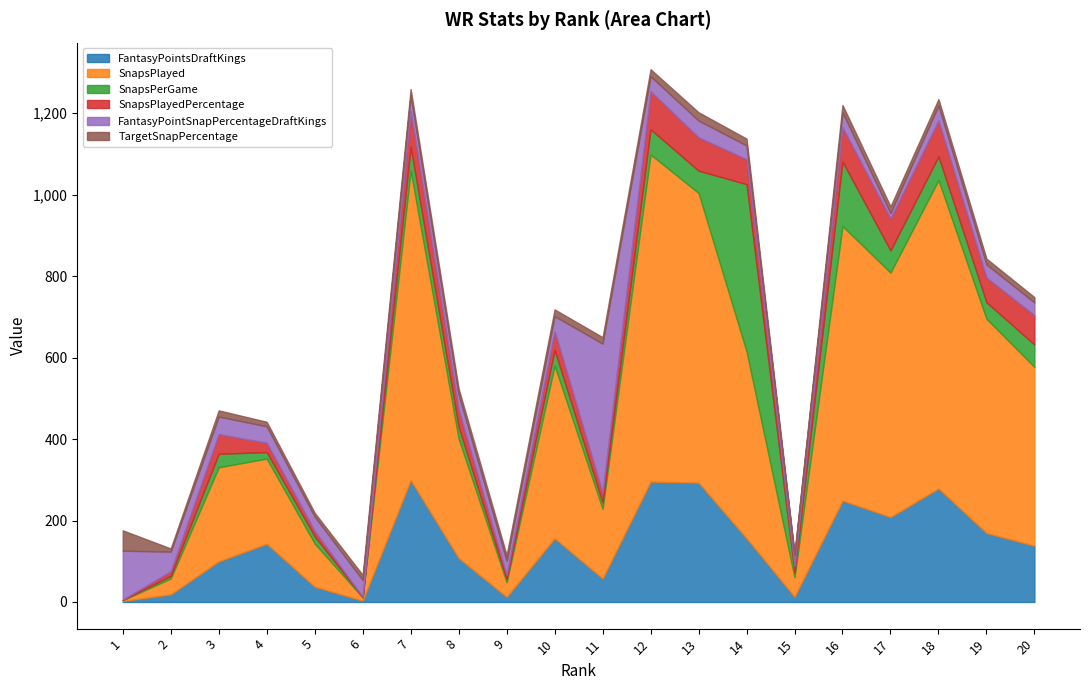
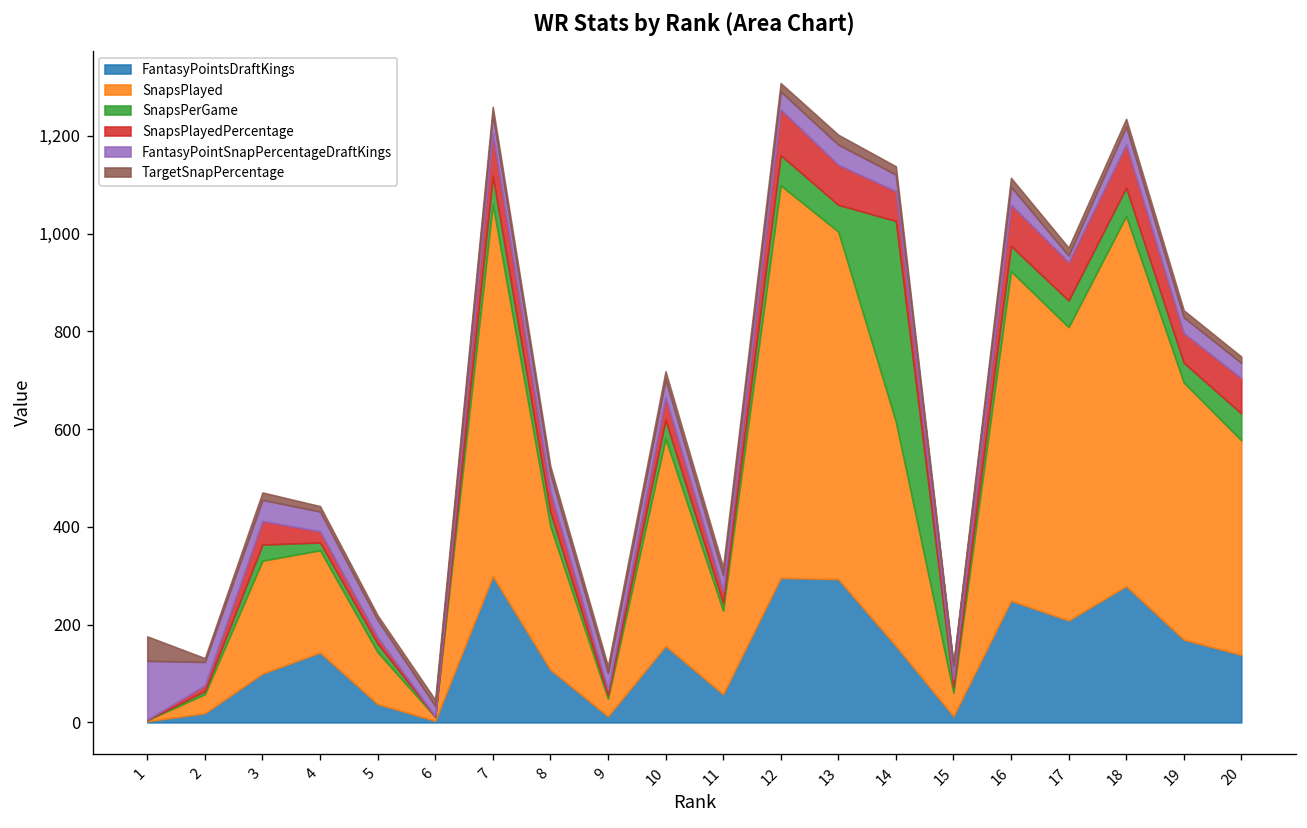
  {
    "FantasyPointsDraftKings": {
      "2": 20,
      "3": 100,
      "4": 140,
      "5": 40,
      "7": 300,
      "8": 110,
      "9": 10,
      "10": 160,
      "11": 60,
      "12": 300,
      "13": 290,
      "14": 160,
      "15": 10,
      "16": 250,
      "17": 210,
      "18": 280,
      "19": 170,
      "20": 140
    },
    "SnapsPlayed": {
      "2": 40,
      "3": 230,
      "4": 210,
      "5": 110,
      "7": 760,
      "8": 290,
      "9": 40,
      "10": 420,
      "11": 170,
      "12": 800,
      "13": 710,
      "14": 460,
      "15": 50,
      "16": 670,
      "17": 600,
      "18": 760,
      "19": 530,
      "20": 440
    },
    "SnapsPerGame": {
      "2": 10,
      "3": 30,
      "4": 20,
      "5": 20,
      "7": 60,
      "8": 30,
      "9": 10,
      "10": 40,
      "11": 20,
      "12": 60,
      "13": 50,
      "14": 410,
      "15": 10,
-     "16": 160,
+     "16": 50,
      "17": 50,
      "18": 60,
      "19": 40,
      "20": 50
    },
    "SnapsPlayedPercentage": {
      "2": 10,
      "3": 50,
      "4": 20,
      "5": 10,
      "7": 90,
      "8": 40,
      "9": 10,
      "10": 50,
      "11": 20,
      "12": 90,
      "13": 80,
      "14": 60,
      "15": 20,
      "16": 80,
      "17": 80,
      "18": 90,
      "19": 60,
      "20": 70
    },
    "FantasyPointSnapPercentageDraftKings": {
      "1": 120,
      "2": 50,
      "3": 40,
      "4": 40,
      "5": 40,
-     "6": 40,
+     "6": 20,
      "7": 40,
      "8": 40,
      "9": 30,
      "10": 40,
-     "11": 370,
+     "11": 30,
      "12": 40,
      "13": 40,
      "14": 30,
      "16": 40,
      "17": 10,
      "18": 40,
      "19": 30,
      "20": 30
    },
    "TargetSnapPercentage": {
      "1": 50,
      "2": 10,
      "3": 20,
      "4": 10,
      "5": 10,
      "6": 10,
      "7": 20,
      "8": 20,
      "9": 10,
      "10": 20,
      "11": 20,
      "12": 20,
      "13": 20,
      "14": 20,
      "16": 20,
      "17": 20,
      "18": 20,
      "19": 10,
      "20": 10
    }
  }
